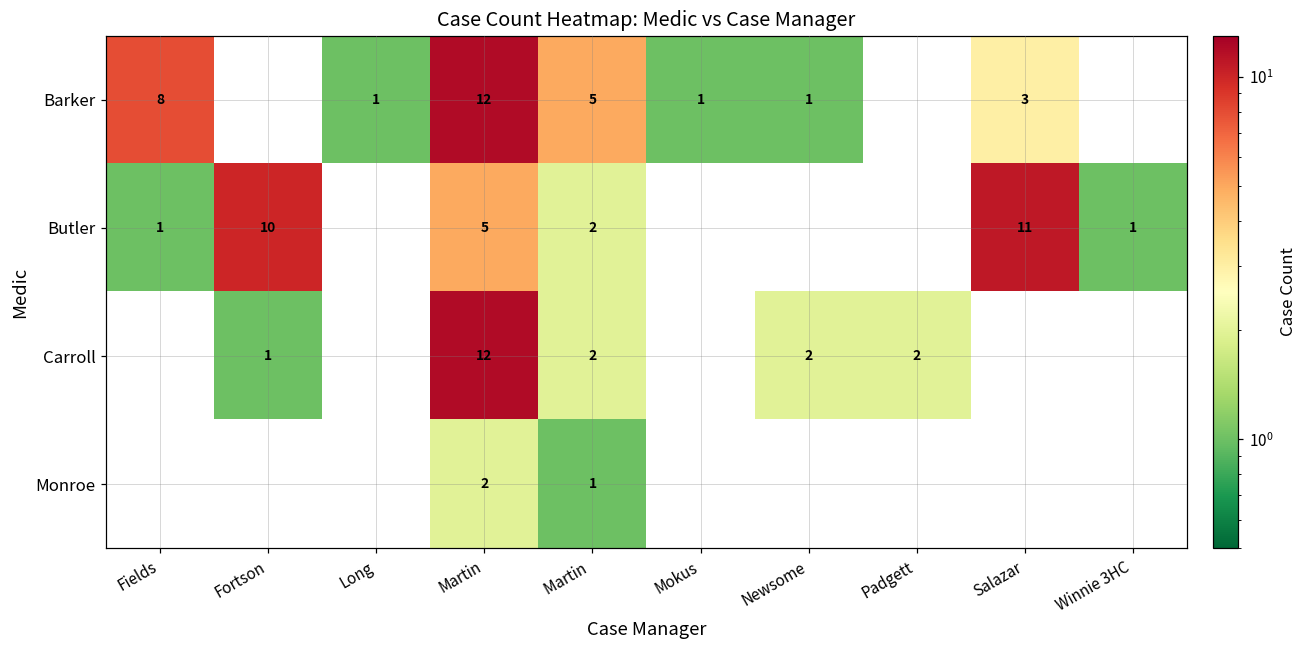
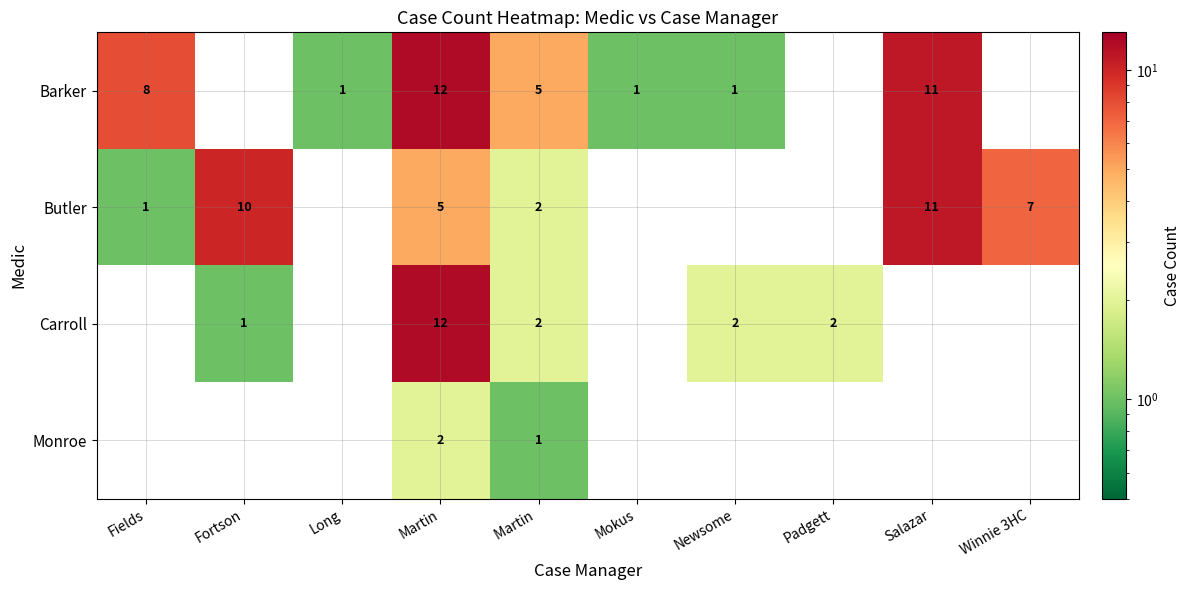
  {
    "Barker": {
      "Fields": 8,
      "Long": 1,
      "Mokus": 1,
      "Newsome": 1,
-     "Salazar": 3
+     "Salazar": 11
    },
    "Butler": {
      "Fields": 1,
      "Fortson": 10,
      "Salazar": 11,
-     "Winnie 3HC": 1
+     "Winnie 3HC": 7
    },
    "Carroll": {
      "Fortson": 1,
      "Newsome": 2,
      "Padgett": 2
    }
  }
